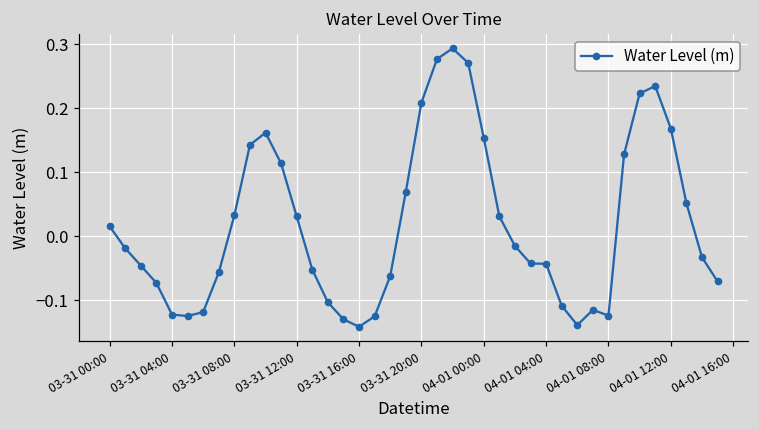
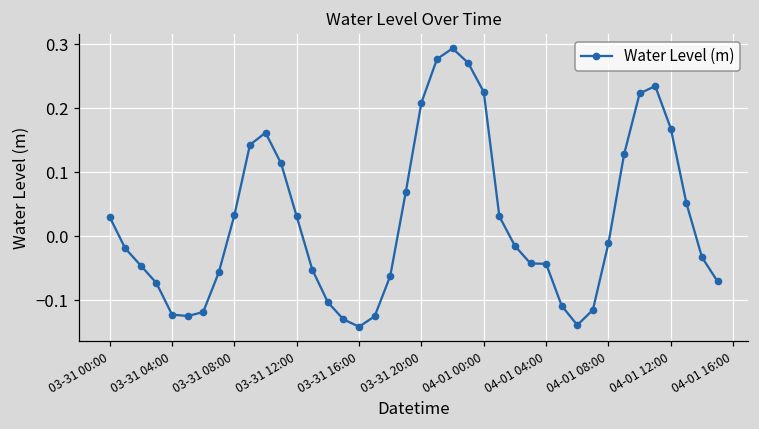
  {
-   "03-31 00:00": 0.02,
+   "03-31 00:00": 0.03,
    "03-31 04:00": -0.12,
    "03-31 08:00": 0.03,
    "03-31 12:00": 0.03,
    "03-31 16:00": -0.14,
    "03-31 20:00": 0.21,
-   "04-01 00:00": 0.15,
+   "04-01 00:00": 0.23,
    "04-01 04:00": -0.04,
-   "04-01 08:00": -0.12,
+   "04-01 08:00": -0.01,
    "04-01 12:00": 0.17
  }
